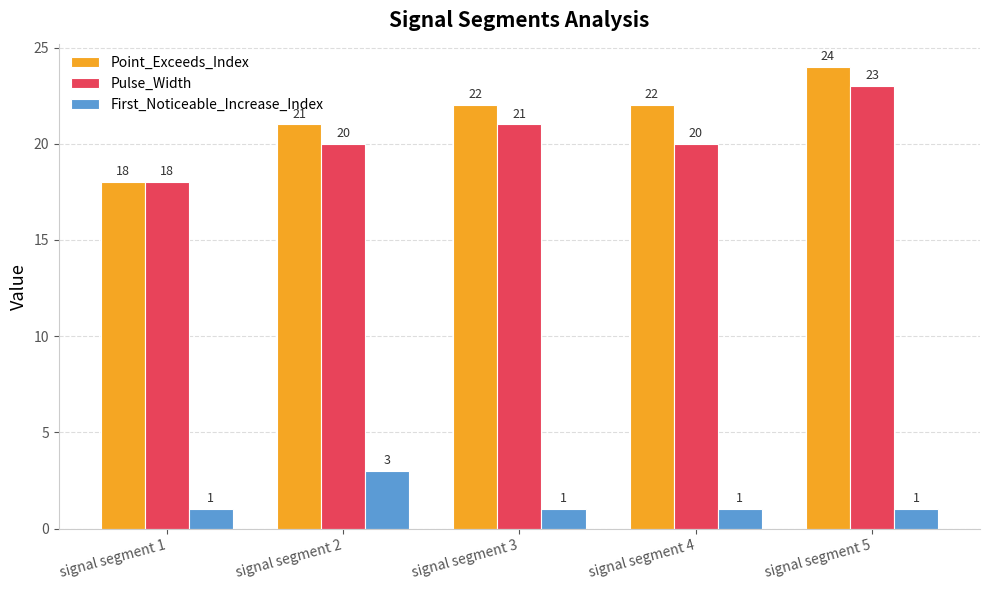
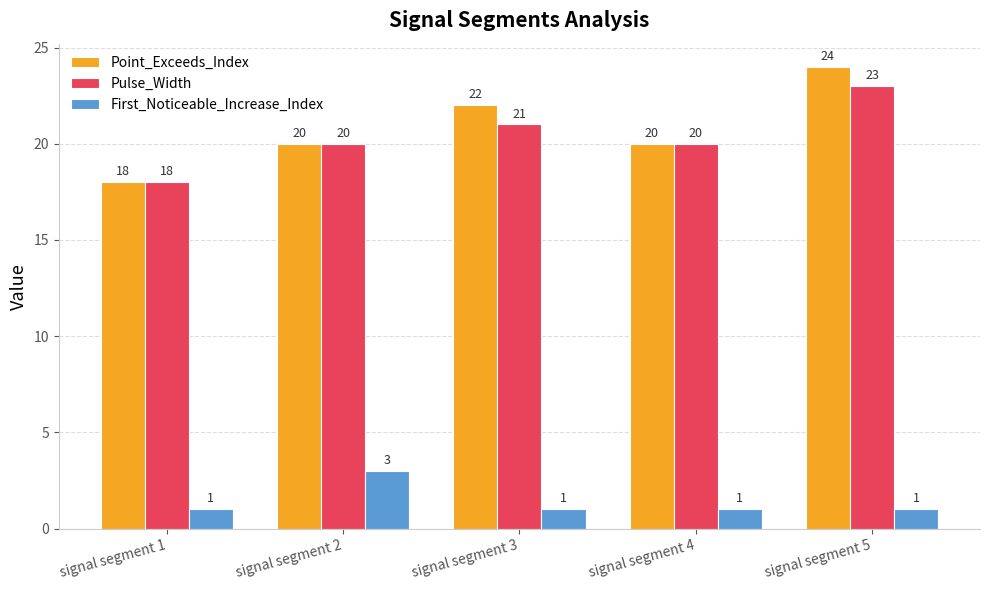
  {
    "Point_Exceeds_Index": {
      "signal segment 1": 18,
-     "signal segment 2": 21,
+     "signal segment 2": 20,
      "signal segment 3": 22,
-     "signal segment 4": 22,
+     "signal segment 4": 20,
      "signal segment 5": 24
    },
    "Pulse_Width": {
      "signal segment 1": 18,
      "signal segment 2": 20,
      "signal segment 3": 21,
      "signal segment 4": 20,
      "signal segment 5": 23
    },
    "First_Noticeable_Increase_Index": {
      "signal segment 1": 1,
      "signal segment 2": 3,
      "signal segment 3": 1,
      "signal segment 4": 1,
      "signal segment 5": 1
    }
  }
